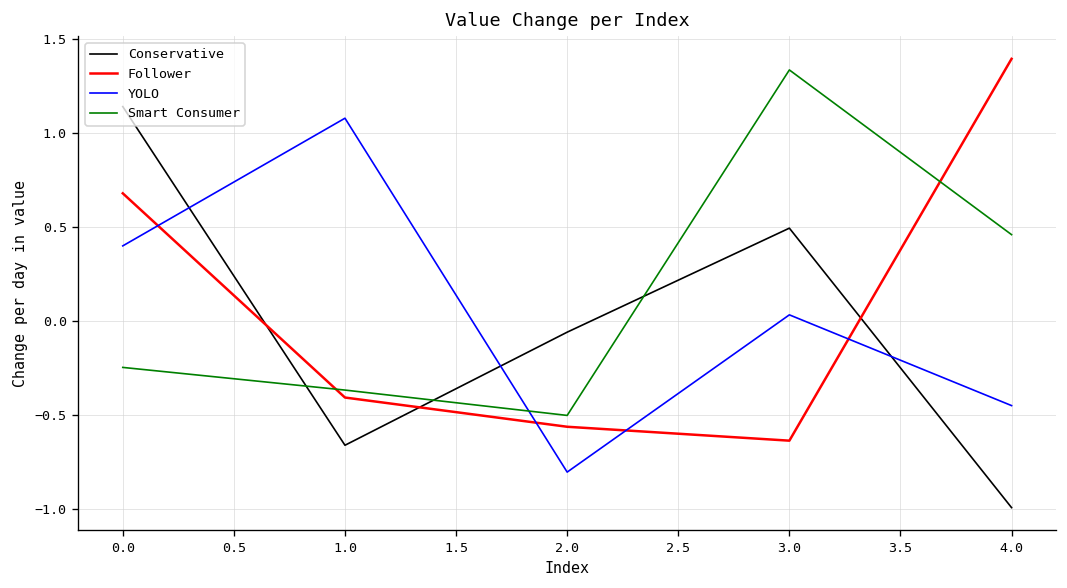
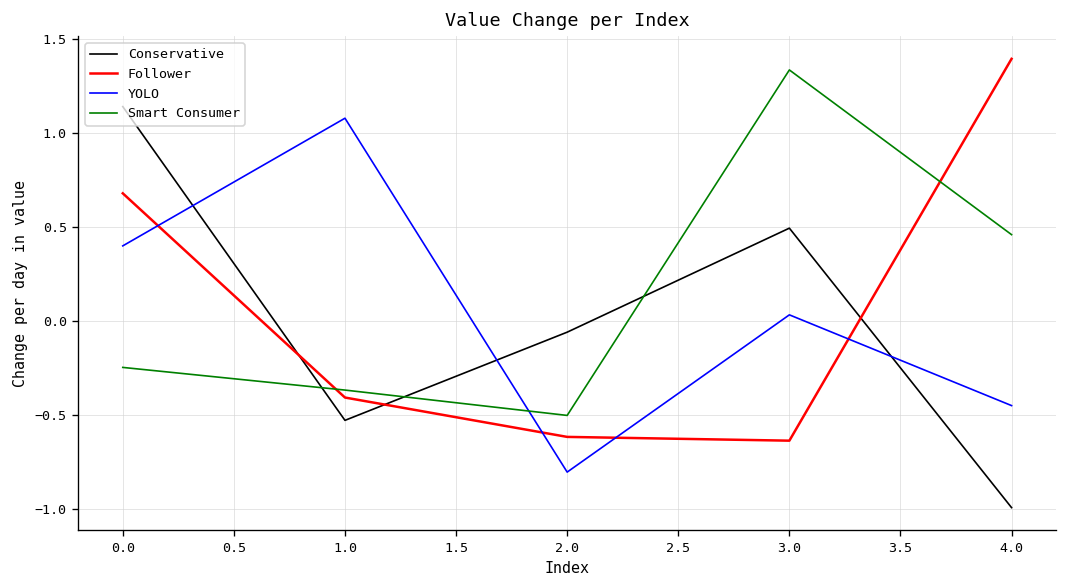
  {
    "Conservative": {
-     "1.0": -0.66,
+     "1.0": -0.53,
      "2.0": -0.06,
      "3.0": 0.49,
      "4.0": -0.99
    },
    "Follower": {
      "0.0": 0.68,
      "1.0": -0.41,
-     "2.0": -0.56,
+     "2.0": -0.62,
      "3.0": -0.64,
      "4.0": 1.39
    },
    "YOLO": {
      "0.0": 0.40,
      "1.0": 1.08,
      "2.0": -0.80,
      "3.0": 0.03,
      "4.0": -0.45
    },
    "Smart Consumer": {
      "0.0": -0.25,
      "1.0": -0.37,
      "2.0": -0.50,
      "3.0": 1.34,
      "4.0": 0.46
    }
  }
